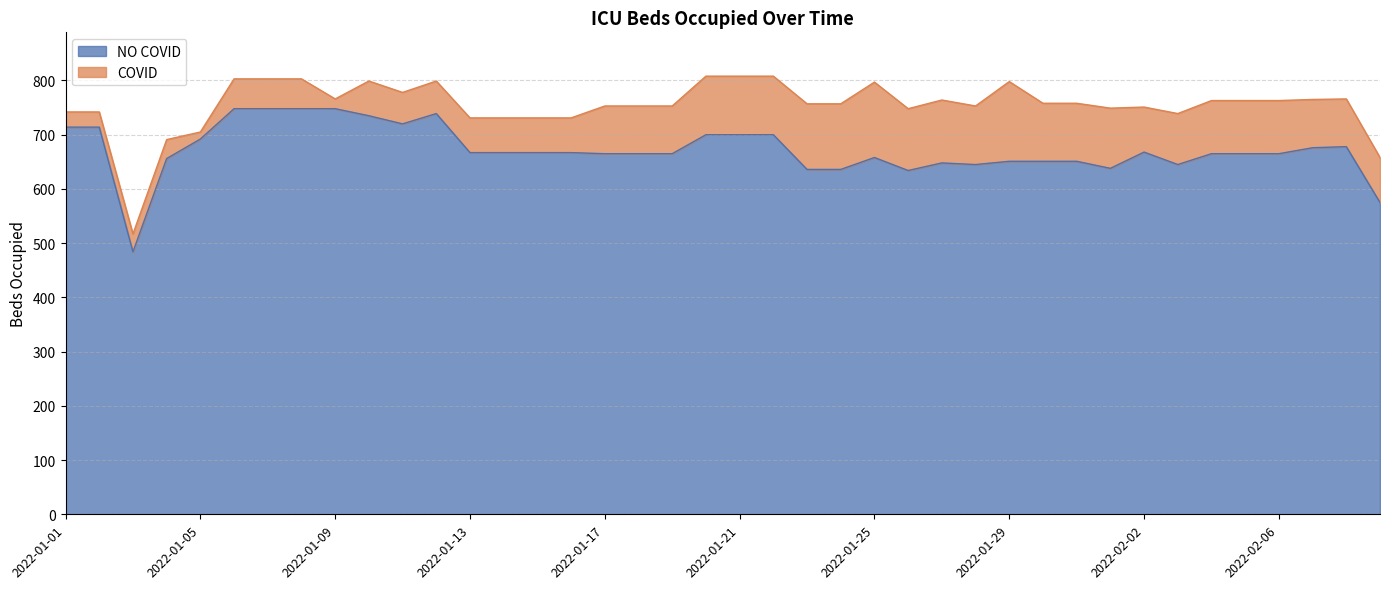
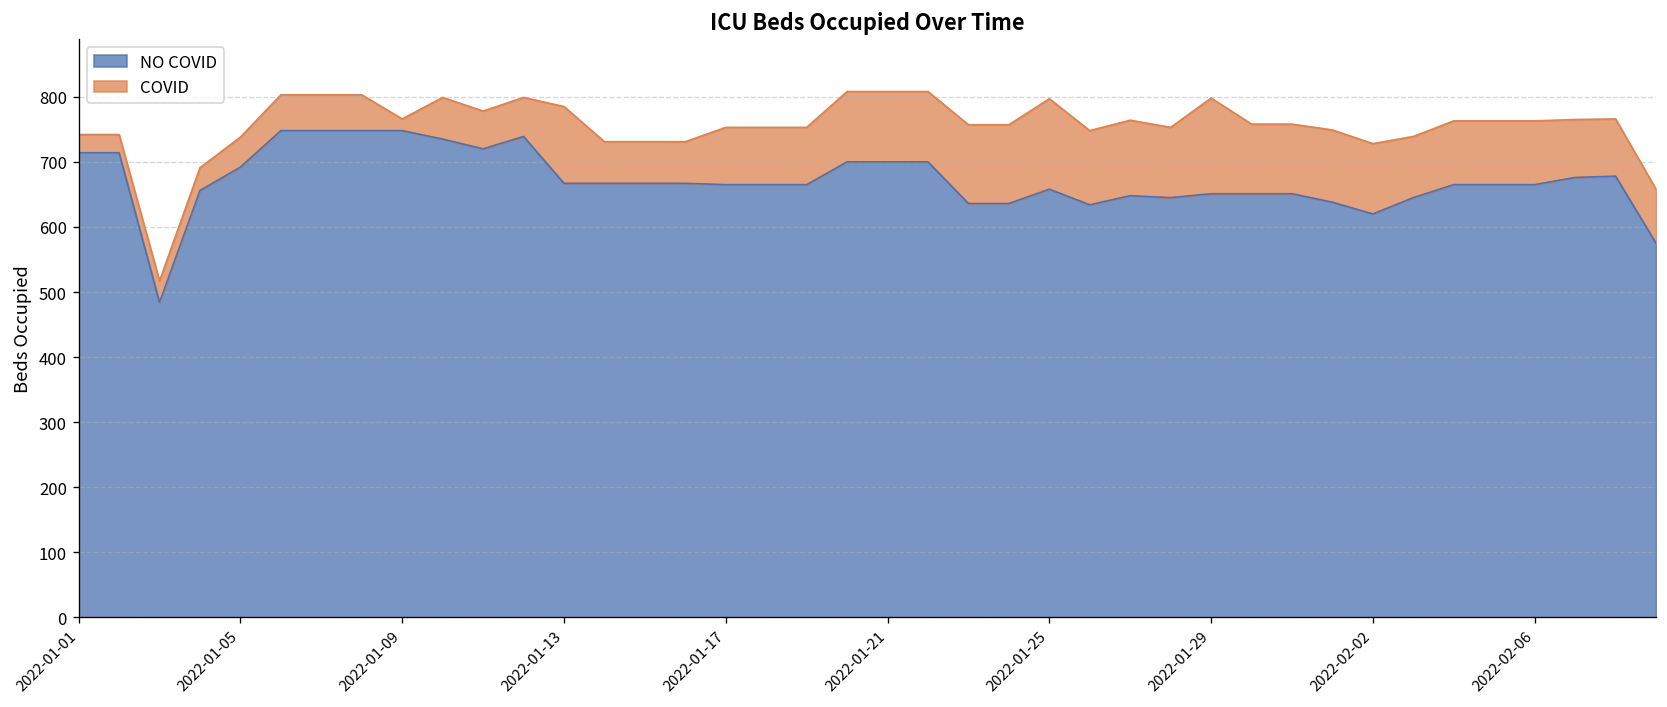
  {
    "NO COVID": {
      "2022-01-01": 710,
      "2022-01-05": 690,
      "2022-01-09": 750,
      "2022-01-13": 670,
      "2022-01-17": 670,
      "2022-01-21": 700,
      "2022-01-25": 660,
      "2022-01-29": 650,
-     "2022-02-02": 670,
+     "2022-02-02": 620,
      "2022-02-06": 670
    },
    "COVID": {
      "2022-01-01": 30,
-     "2022-01-05": 10,
+     "2022-01-05": 50,
      "2022-01-09": 20,
-     "2022-01-13": 60,
+     "2022-01-13": 120,
      "2022-01-17": 90,
      "2022-01-21": 110,
      "2022-01-25": 140,
      "2022-01-29": 150,
-     "2022-02-02": 80,
+     "2022-02-02": 110,
      "2022-02-06": 100
    }
  }
